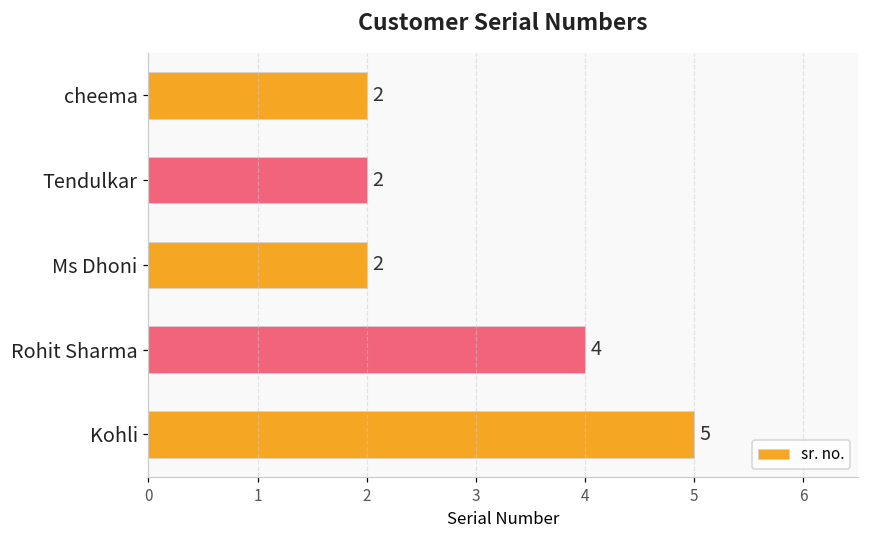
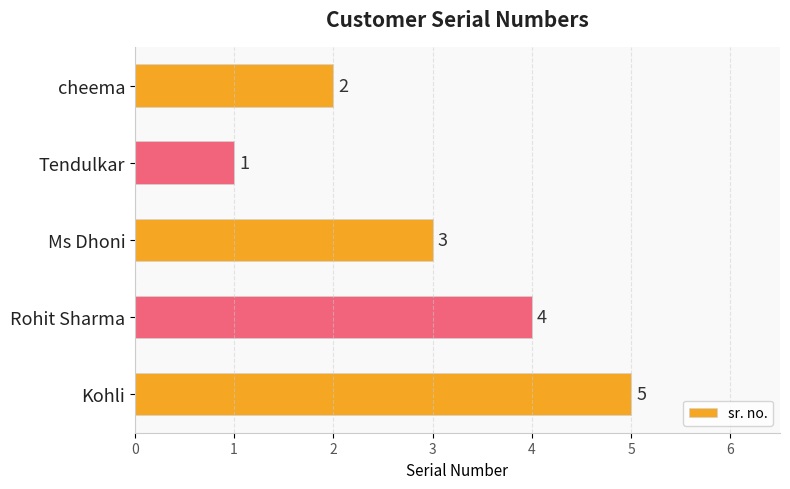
  {
    "cheema": 2,
-   "Tendulkar": 2,
-   "Ms Dhoni": 2,
+   "Tendulkar": 1,
+   "Ms Dhoni": 3,
    "Rohit Sharma": 4,
    "Kohli": 5
  }
